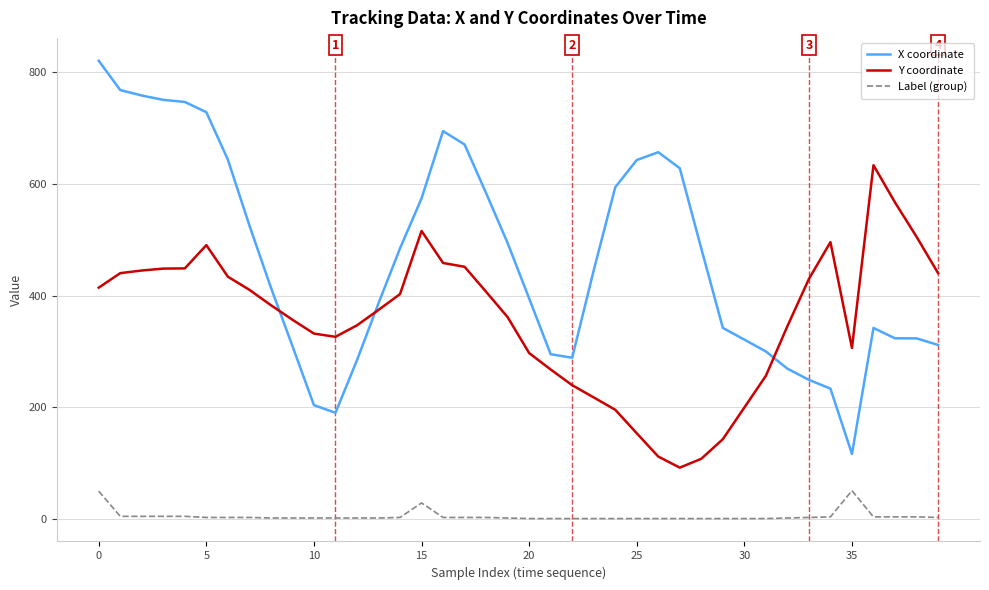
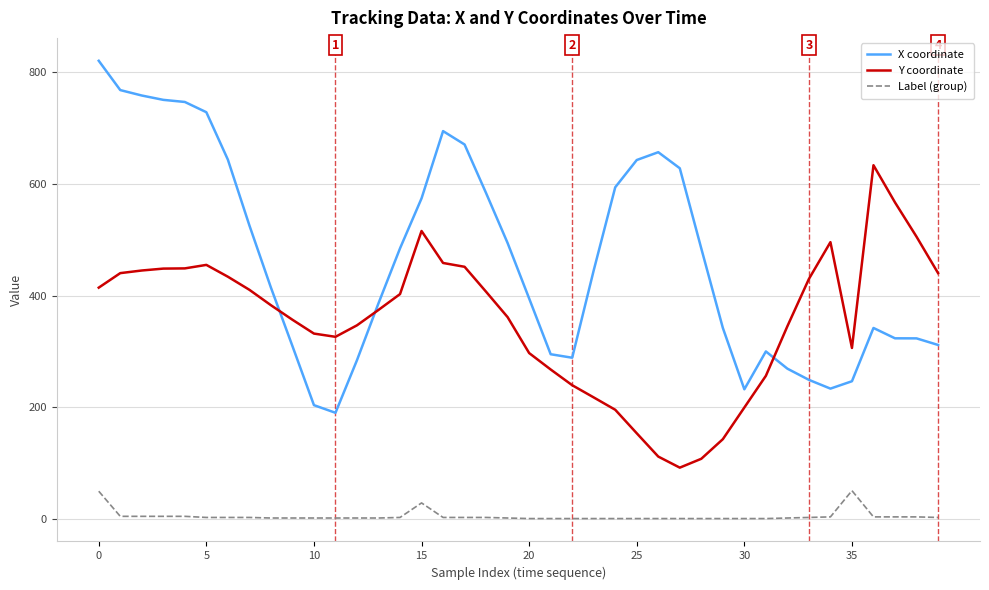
  {
    "X coordinate": {
      "0": 820,
      "5": 730,
      "10": 200,
      "15": 570,
      "20": 400,
      "25": 640,
-     "30": 320,
-     "35": 120
+     "30": 230,
+     "35": 250
    },
    "Y coordinate": {
      "0": 410,
-     "5": 490,
+     "5": 460,
      "10": 330,
      "15": 520,
      "20": 300,
      "25": 150,
      "30": 200,
      "35": 310
    },
    "Label (group)": {
      "0": 50,
      "5": 0,
      "10": 0,
      "15": 30,
      "20": 0,
      "25": 0,
      "30": 0,
      "35": 50
    }
  }
